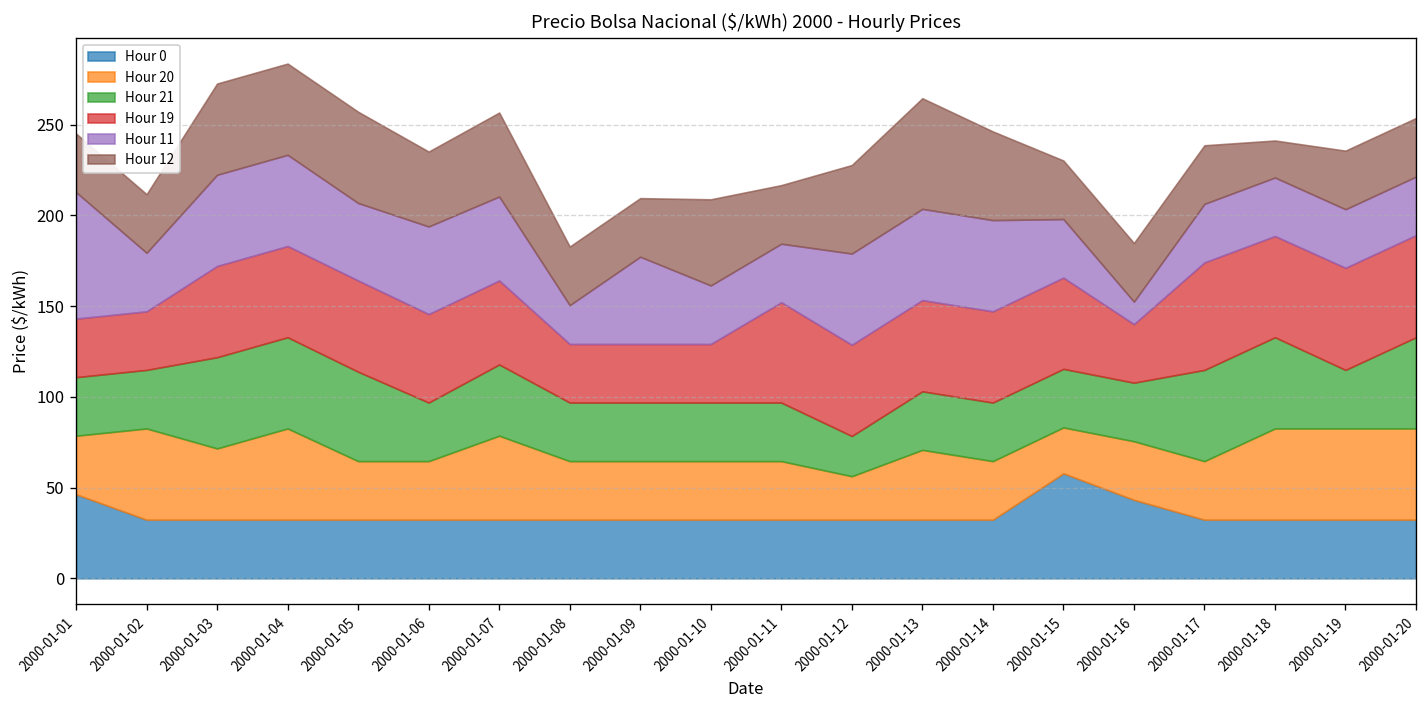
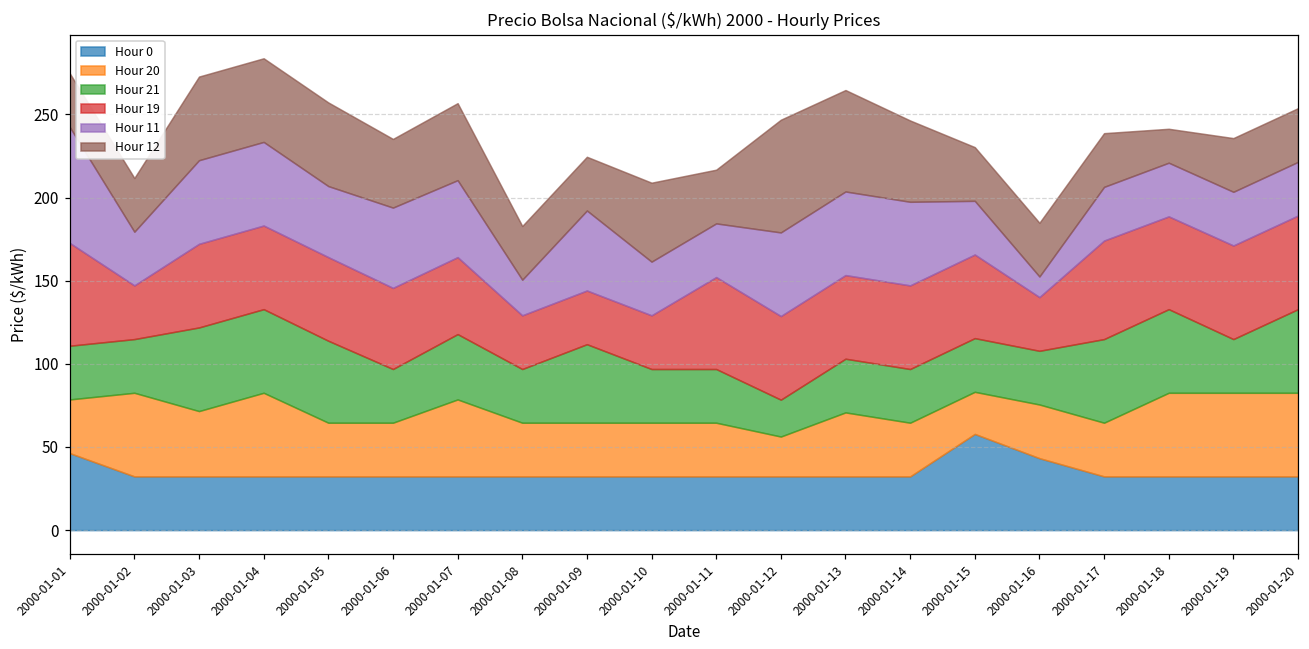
  {
    "Hour 0": {
      "2000-01-01": 46,
      "2000-01-02": 32,
      "2000-01-03": 32,
      "2000-01-04": 32,
      "2000-01-05": 32,
      "2000-01-06": 32,
      "2000-01-07": 32,
      "2000-01-08": 32,
      "2000-01-09": 32,
      "2000-01-10": 32,
      "2000-01-11": 32,
      "2000-01-12": 32,
      "2000-01-13": 32,
      "2000-01-14": 32,
      "2000-01-15": 58,
      "2000-01-16": 43,
      "2000-01-17": 32,
      "2000-01-18": 32,
      "2000-01-19": 32,
      "2000-01-20": 32
    },
    "Hour 20": {
      "2000-01-01": 32,
      "2000-01-02": 50,
      "2000-01-03": 39,
      "2000-01-04": 50,
      "2000-01-05": 32,
      "2000-01-06": 32,
      "2000-01-07": 46,
      "2000-01-08": 32,
      "2000-01-09": 32,
      "2000-01-10": 32,
      "2000-01-11": 32,
      "2000-01-12": 24,
      "2000-01-13": 38,
      "2000-01-14": 32,
      "2000-01-15": 25,
      "2000-01-16": 32,
      "2000-01-17": 32,
      "2000-01-18": 50,
      "2000-01-19": 50,
      "2000-01-20": 50
    },
    "Hour 21": {
      "2000-01-01": 32,
      "2000-01-02": 32,
      "2000-01-03": 50,
      "2000-01-04": 50,
      "2000-01-05": 49,
      "2000-01-06": 32,
      "2000-01-07": 39,
      "2000-01-08": 32,
-     "2000-01-09": 32,
+     "2000-01-09": 47,
      "2000-01-10": 32,
      "2000-01-11": 32,
      "2000-01-12": 22,
      "2000-01-13": 32,
      "2000-01-14": 32,
      "2000-01-15": 32,
      "2000-01-16": 32,
      "2000-01-17": 50,
      "2000-01-18": 50,
      "2000-01-19": 32,
      "2000-01-20": 50
    },
    "Hour 19": {
-     "2000-01-01": 32,
+     "2000-01-01": 62,
      "2000-01-02": 32,
      "2000-01-03": 50,
      "2000-01-04": 50,
      "2000-01-05": 50,
      "2000-01-06": 49,
      "2000-01-07": 46,
      "2000-01-08": 32,
      "2000-01-09": 32,
      "2000-01-10": 32,
      "2000-01-11": 55,
      "2000-01-12": 50,
      "2000-01-13": 50,
      "2000-01-14": 50,
      "2000-01-15": 50,
      "2000-01-16": 32,
      "2000-01-17": 59,
      "2000-01-18": 56,
      "2000-01-19": 56,
      "2000-01-20": 56
    },
    "Hour 11": {
      "2000-01-01": 70,
      "2000-01-02": 32,
      "2000-01-03": 50,
      "2000-01-04": 50,
      "2000-01-05": 43,
      "2000-01-06": 48,
      "2000-01-07": 46,
      "2000-01-08": 21,
      "2000-01-09": 48,
      "2000-01-10": 32,
      "2000-01-11": 32,
      "2000-01-12": 50,
      "2000-01-13": 50,
      "2000-01-14": 50,
      "2000-01-15": 32,
      "2000-01-16": 12,
      "2000-01-17": 32,
      "2000-01-18": 32,
      "2000-01-19": 32,
      "2000-01-20": 32
    },
    "Hour 12": {
      "2000-01-01": 32,
      "2000-01-02": 32,
      "2000-01-03": 50,
      "2000-01-04": 50,
      "2000-01-05": 50,
      "2000-01-06": 41,
      "2000-01-07": 46,
      "2000-01-08": 32,
      "2000-01-09": 32,
      "2000-01-10": 47,
      "2000-01-11": 32,
-     "2000-01-12": 49,
+     "2000-01-12": 68,
      "2000-01-13": 61,
      "2000-01-14": 49,
      "2000-01-15": 32,
      "2000-01-16": 32,
      "2000-01-17": 32,
      "2000-01-18": 20,
      "2000-01-19": 32,
      "2000-01-20": 32
    }
  }
